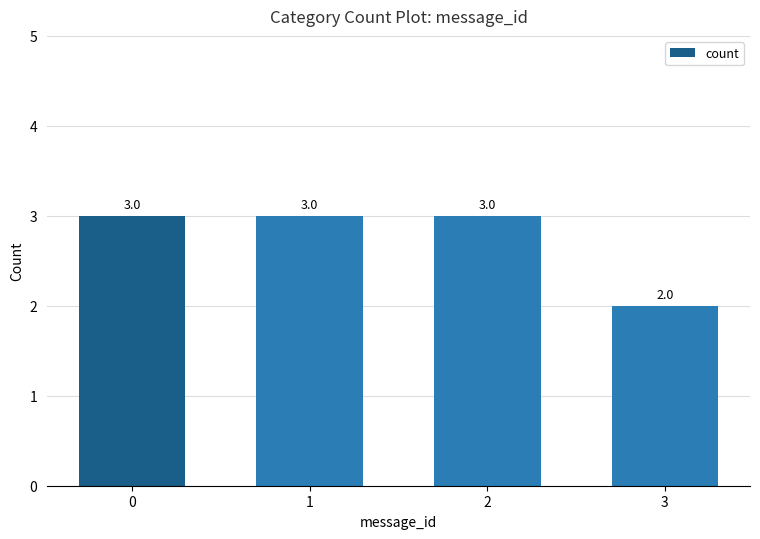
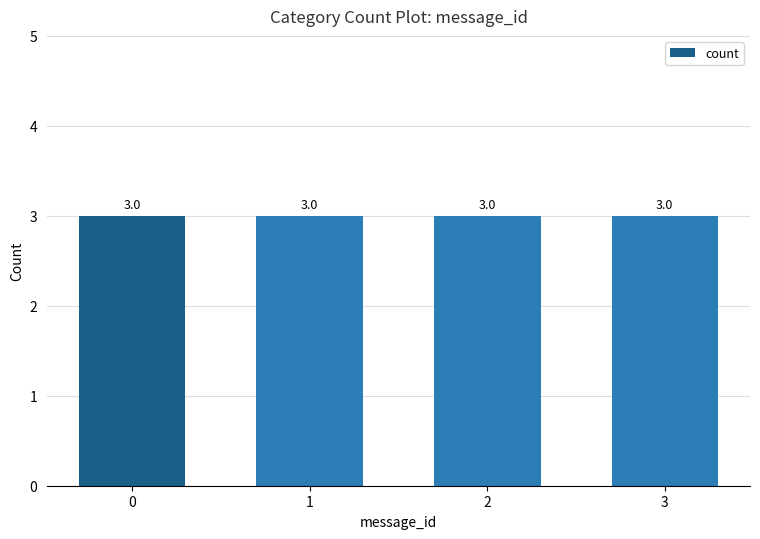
  {
    "0": 3.0,
    "1": 3.0,
    "2": 3.0,
-   "3": 2.0
+   "3": 3.0
  }
